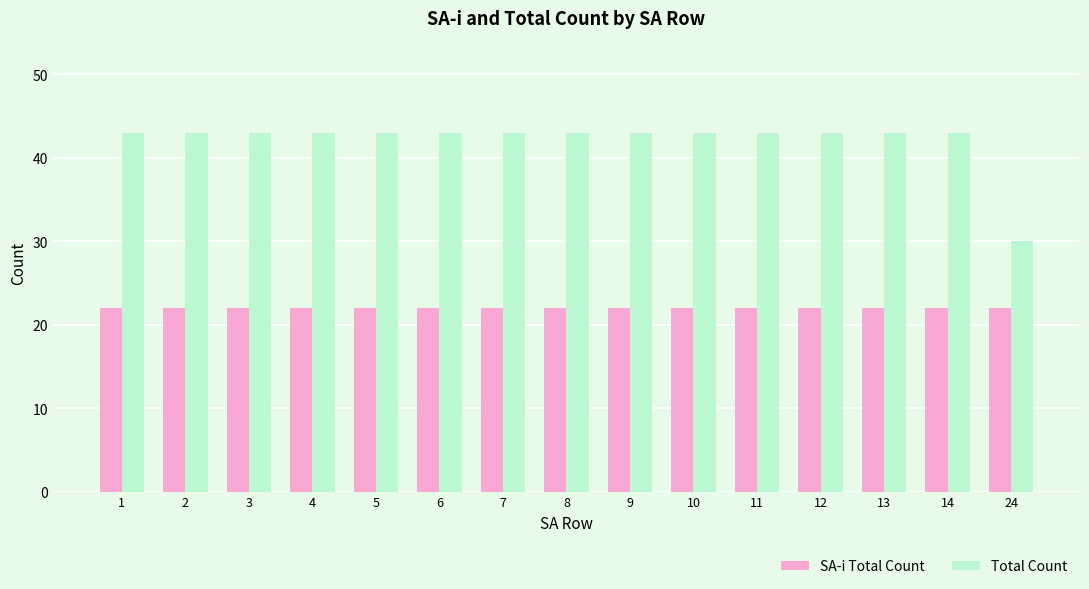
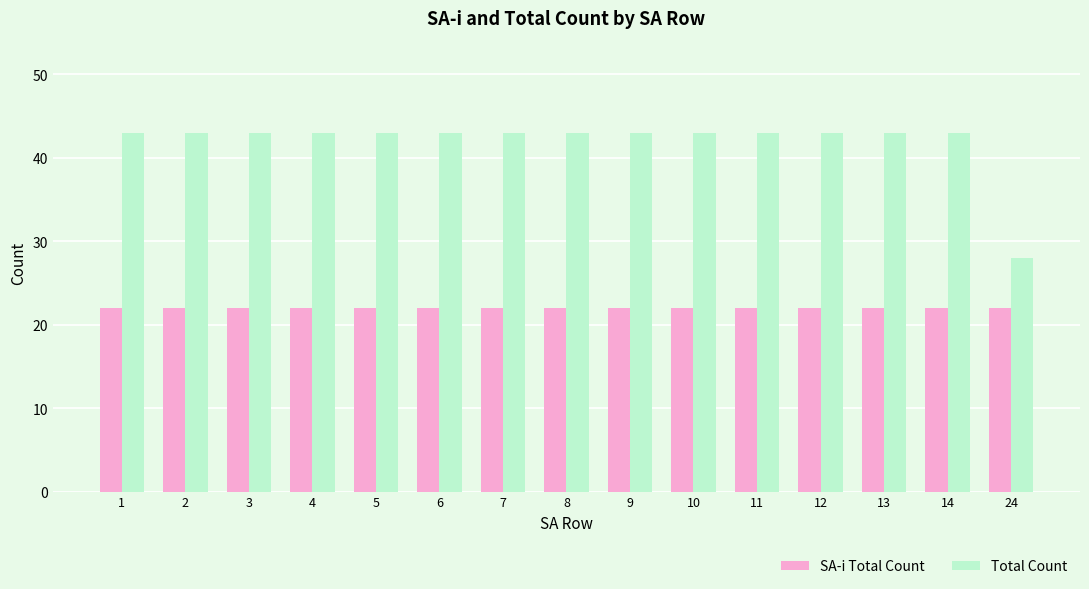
  {
    "SA-i Total Count": {
      "1": 22,
      "2": 22,
      "3": 22,
      "4": 22,
      "5": 22,
      "6": 22,
      "7": 22,
      "8": 22,
      "9": 22,
      "10": 22,
      "11": 22,
      "12": 22,
      "13": 22,
      "14": 22,
      "24": 22
    },
    "Total Count": {
      "1": 43,
      "2": 43,
      "3": 43,
      "4": 43,
      "5": 43,
      "6": 43,
      "7": 43,
      "8": 43,
      "9": 43,
      "10": 43,
      "11": 43,
      "12": 43,
      "13": 43,
      "14": 43,
-     "24": 30
+     "24": 28
    }
  }
